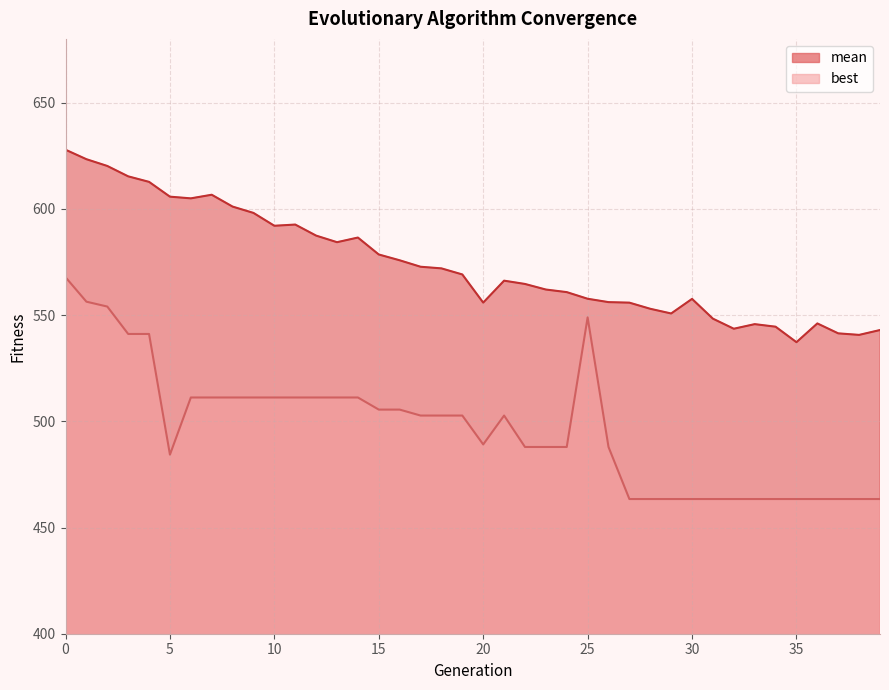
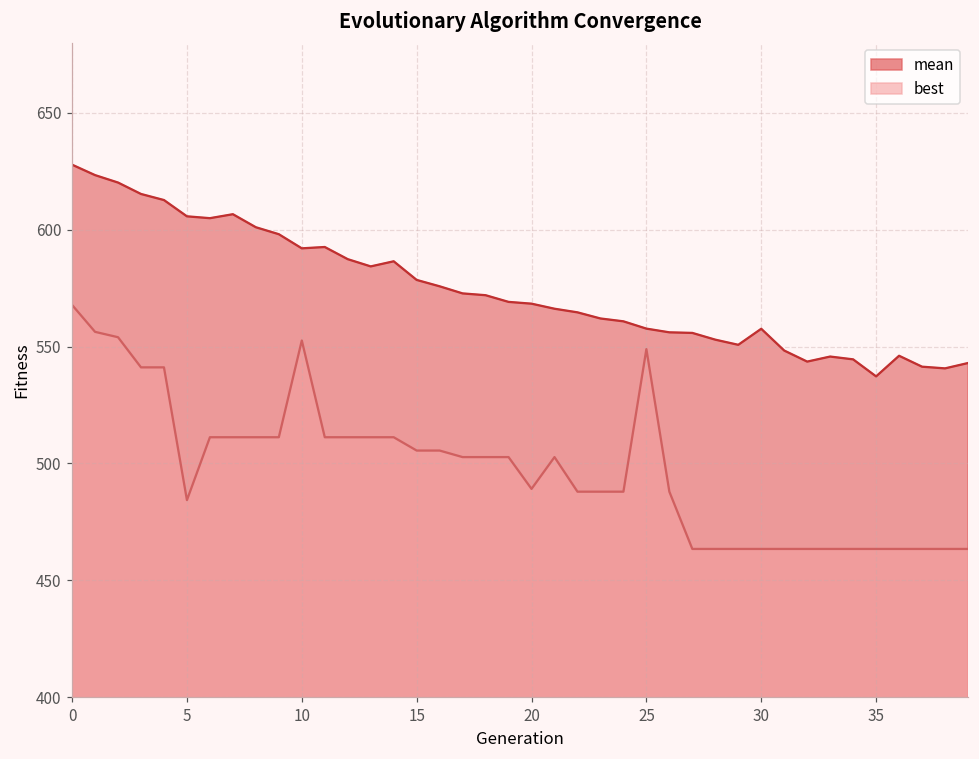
  {
    "mean": {
      "0": 628,
      "5": 606,
      "10": 592,
      "15": 579,
-     "20": 556,
+     "20": 568,
      "25": 558,
      "30": 558,
      "35": 537
    },
    "best": {
      "0": 568,
      "5": 484,
-     "10": 511,
+     "10": 553,
      "15": 506,
      "20": 489,
      "25": 549,
      "30": 463,
      "35": 463
    }
  }
